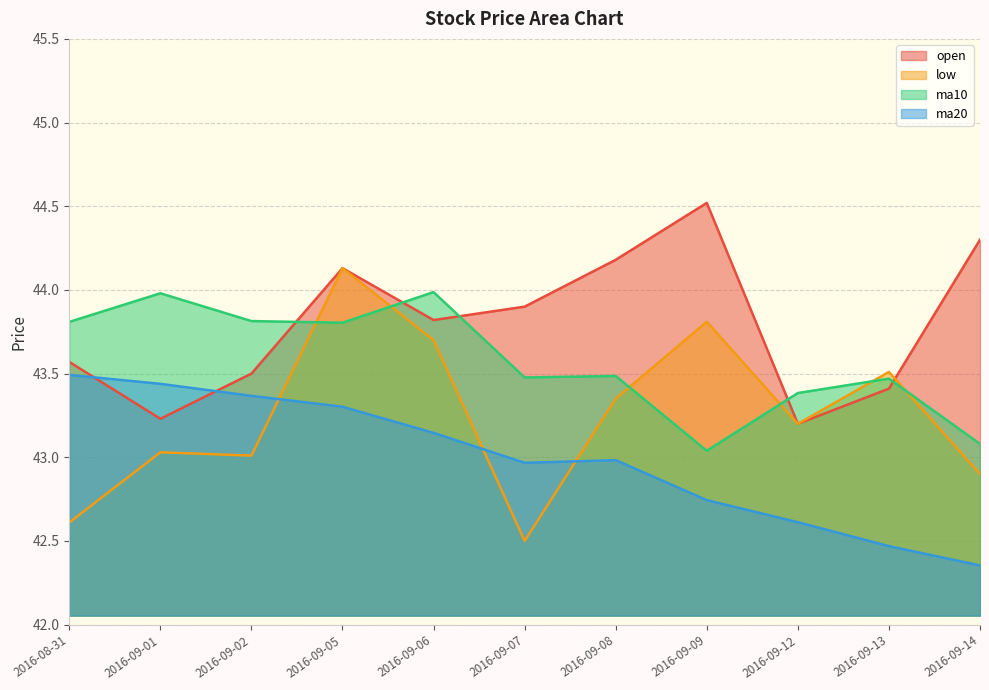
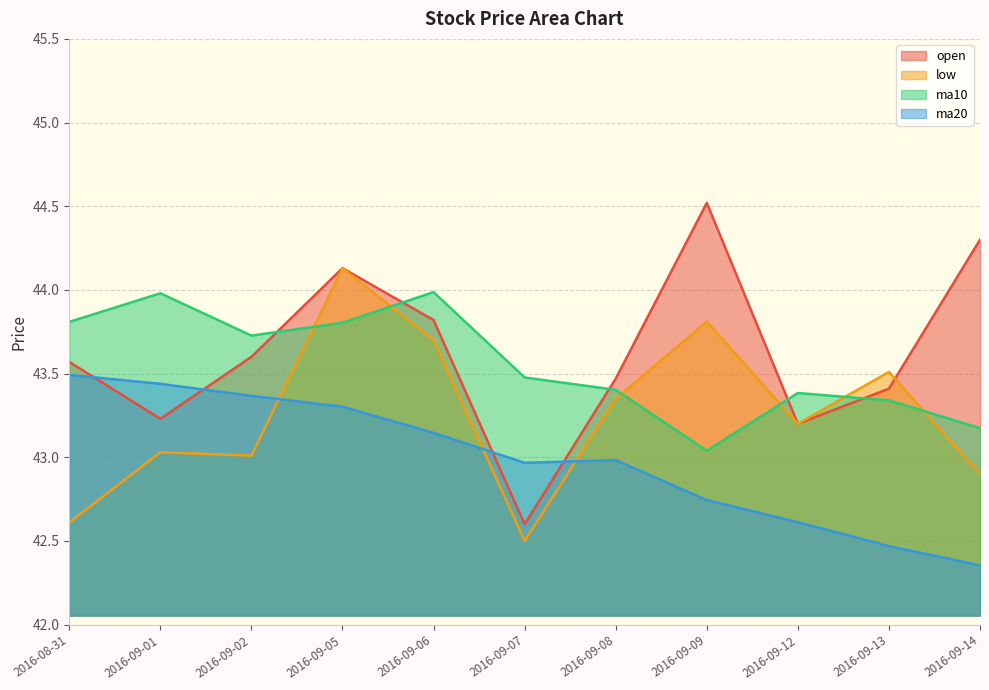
  {
    "open": {
      "2016-08-31": 43.57,
      "2016-09-01": 43.23,
-     "2016-09-02": 43.5,
+     "2016-09-02": 43.6,
      "2016-09-06": 43.82,
-     "2016-09-07": 43.9,
-     "2016-09-08": 44.18,
+     "2016-09-07": 42.6,
+     "2016-09-08": 43.47,
      "2016-09-09": 44.52,
      "2016-09-13": 43.41,
      "2016-09-14": 44.30
    },
    "low": {
      "2016-08-31": 42.61,
      "2016-09-01": 43.03,
      "2016-09-02": 43.01,
      "2016-09-06": 43.70,
      "2016-09-07": 42.50,
      "2016-09-08": 43.35,
      "2016-09-09": 43.81,
      "2016-09-13": 43.51,
      "2016-09-14": 42.90
    },
    "ma10": {
      "2016-08-31": 43.81,
      "2016-09-01": 43.98,
-     "2016-09-02": 43.81,
+     "2016-09-02": 43.73,
      "2016-09-05": 43.80,
      "2016-09-06": 43.99,
      "2016-09-07": 43.48,
-     "2016-09-08": 43.49,
+     "2016-09-08": 43.40,
      "2016-09-09": 43.04,
      "2016-09-12": 43.38,
-     "2016-09-13": 43.47,
-     "2016-09-14": 43.08
+     "2016-09-13": 43.34,
+     "2016-09-14": 43.17
    },
    "ma20": {
      "2016-08-31": 43.49,
      "2016-09-01": 43.44,
      "2016-09-02": 43.37,
      "2016-09-05": 43.30,
      "2016-09-06": 43.15,
      "2016-09-07": 42.97,
      "2016-09-08": 42.98,
      "2016-09-09": 42.74,
      "2016-09-12": 42.61,
      "2016-09-13": 42.47,
      "2016-09-14": 42.35
    }
  }
